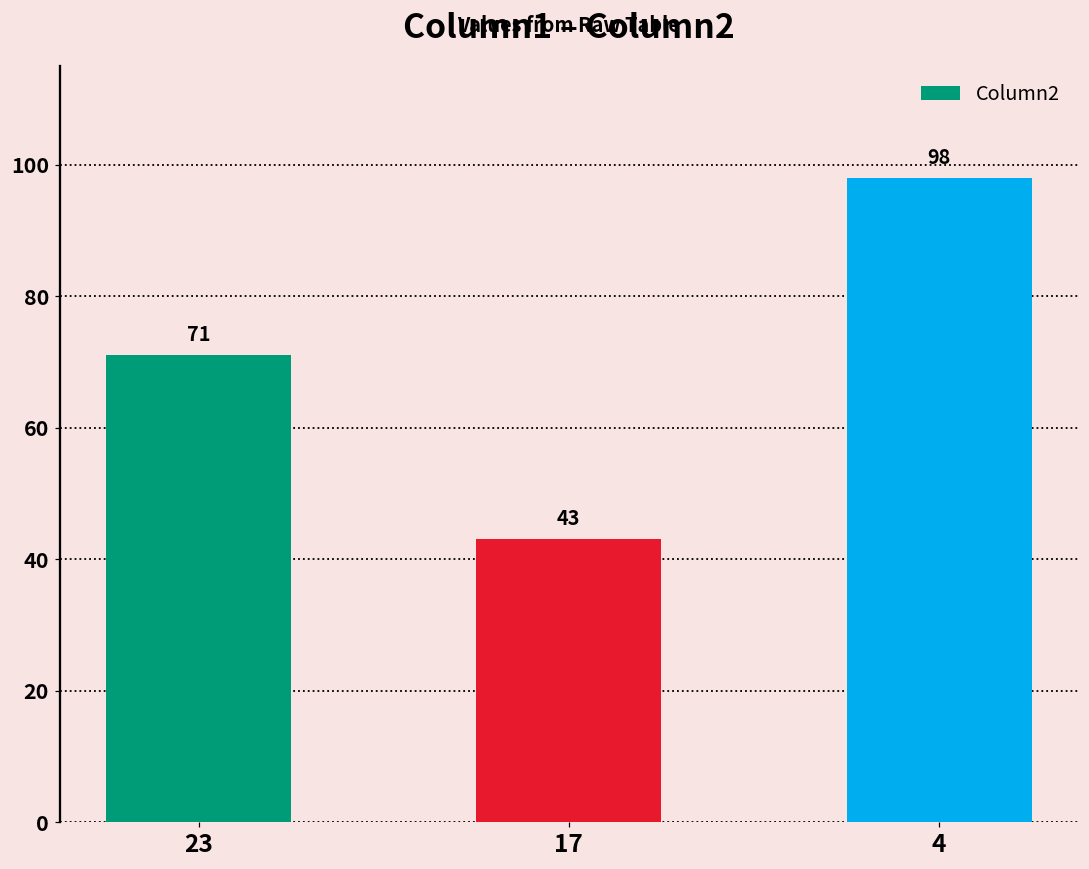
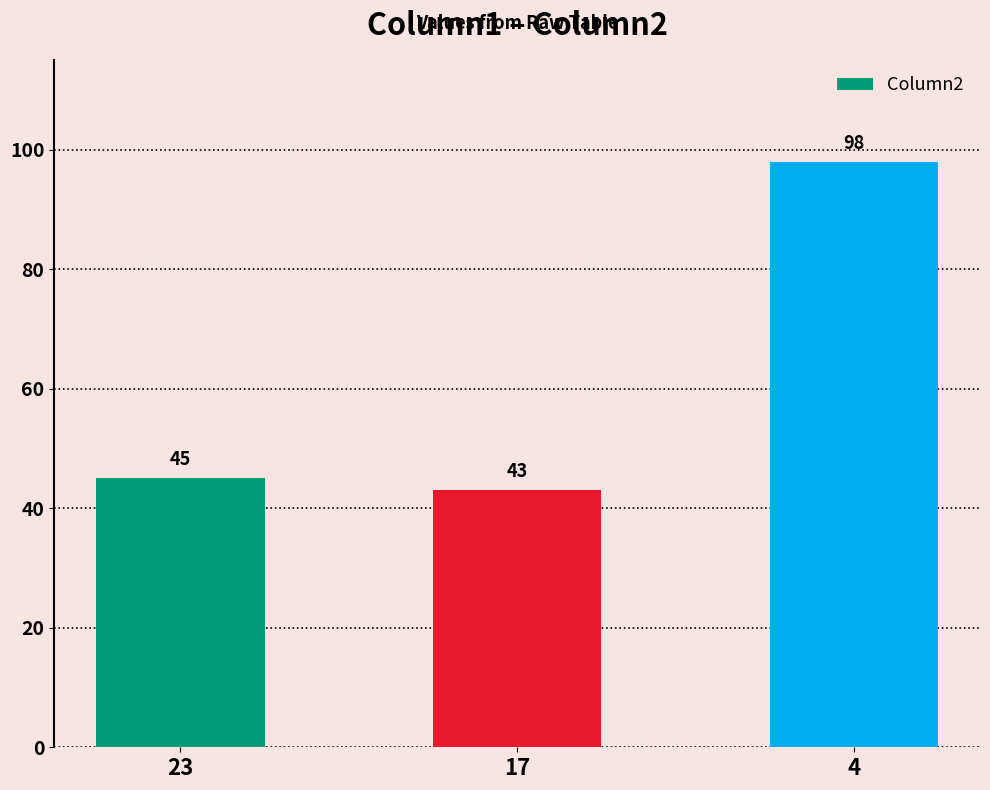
  {
-   "23": 71,
+   "23": 45,
    "17": 43,
    "4": 98
  }
